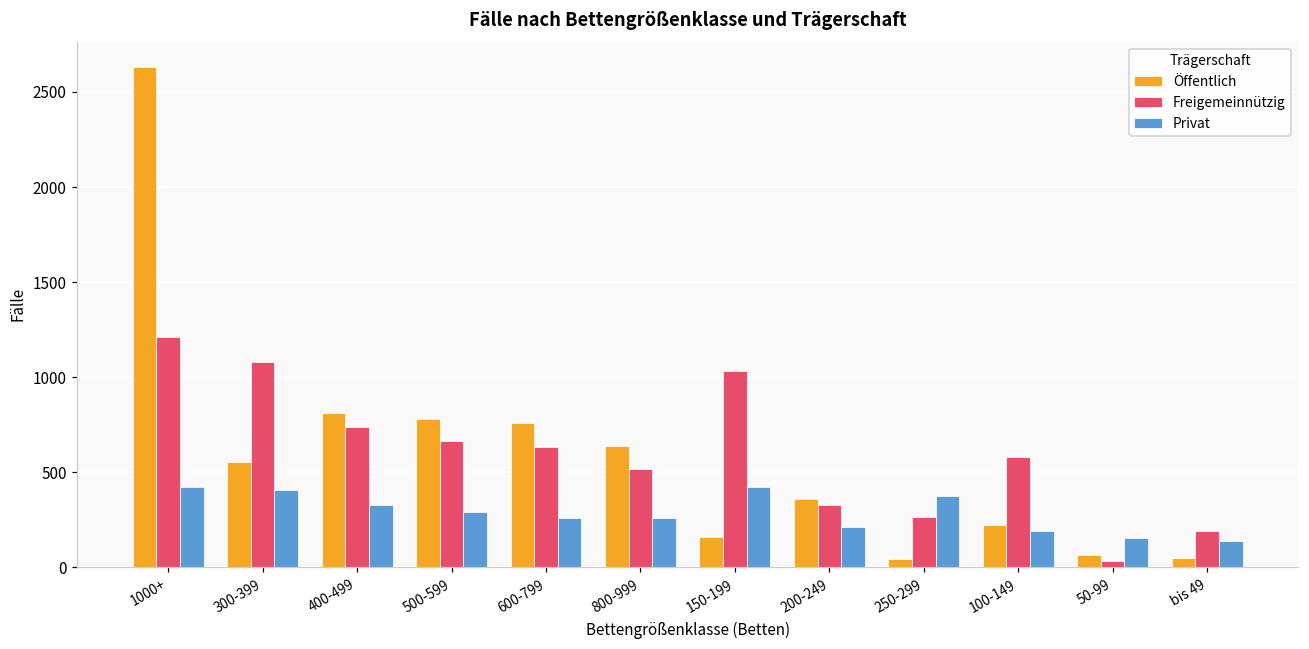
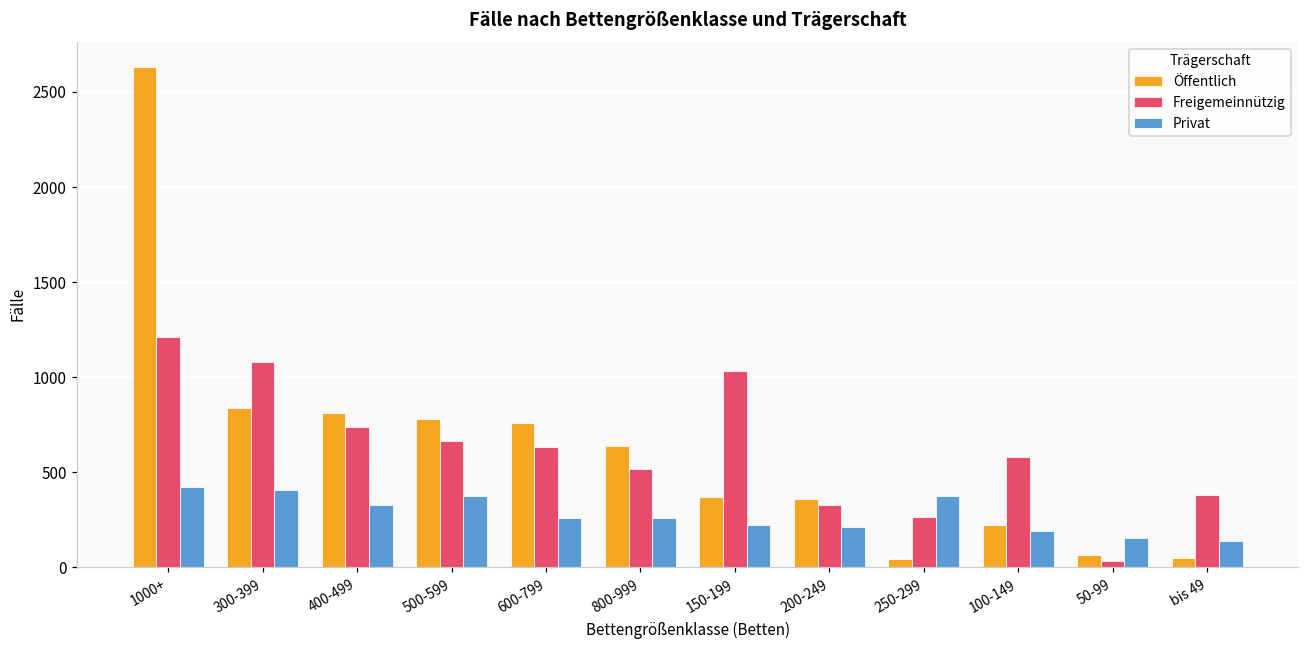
  {
    "Öffentlich": {
      "1000+": 2630,
-     "300-399": 550,
+     "300-399": 840,
      "400-499": 810,
      "500-599": 780,
      "600-799": 760,
      "800-999": 640,
-     "150-199": 160,
+     "150-199": 370,
      "200-249": 360,
      "250-299": 40,
      "100-149": 220,
      "50-99": 70,
      "bis 49": 50
    },
    "Freigemeinnützig": {
      "1000+": 1210,
      "300-399": 1080,
      "400-499": 740,
      "500-599": 660,
      "600-799": 630,
      "800-999": 510,
      "150-199": 1030,
      "200-249": 330,
      "250-299": 260,
      "100-149": 580,
      "50-99": 30,
-     "bis 49": 190
+     "bis 49": 380
    },
    "Privat": {
      "1000+": 420,
      "300-399": 410,
      "400-499": 330,
-     "500-599": 290,
+     "500-599": 370,
      "600-799": 260,
      "800-999": 260,
-     "150-199": 420,
+     "150-199": 220,
      "200-249": 210,
      "250-299": 380,
      "100-149": 190,
      "50-99": 160,
      "bis 49": 140
    }
  }
